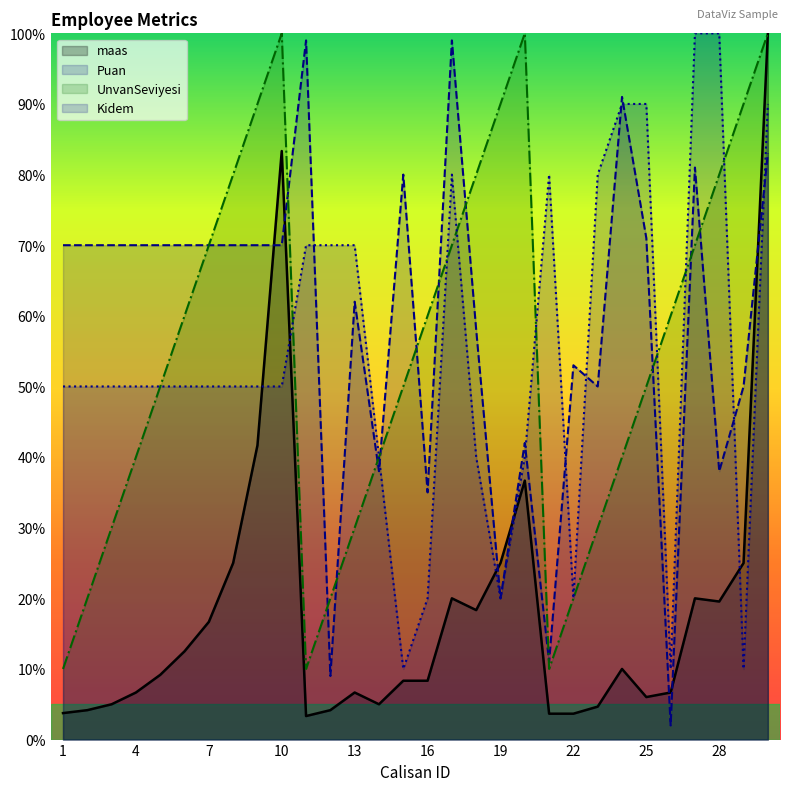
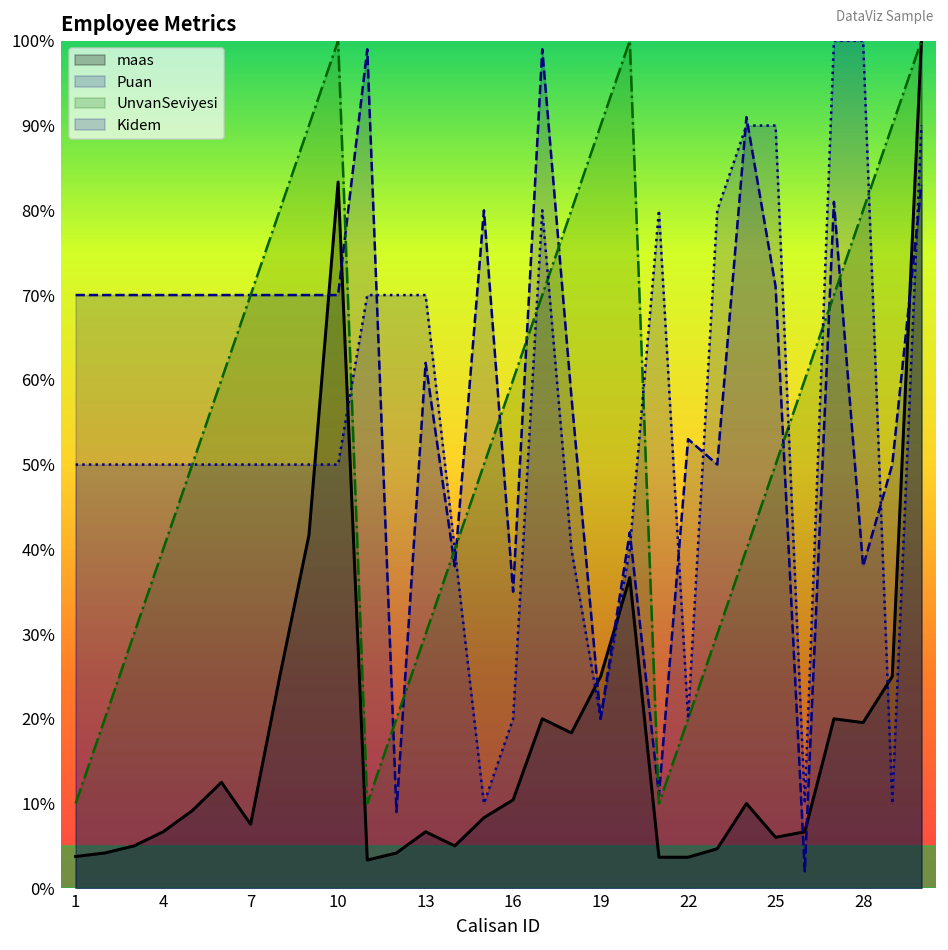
  {
    "maas": {
      "4": "7%",
-     "7": "17%",
+     "7": "8%",
      "10": "83%",
      "13": "7%",
-     "16": "8%",
+     "16": "10%",
      "19": "25%",
      "25": "6%",
      "28": "20%"
    }
  }
